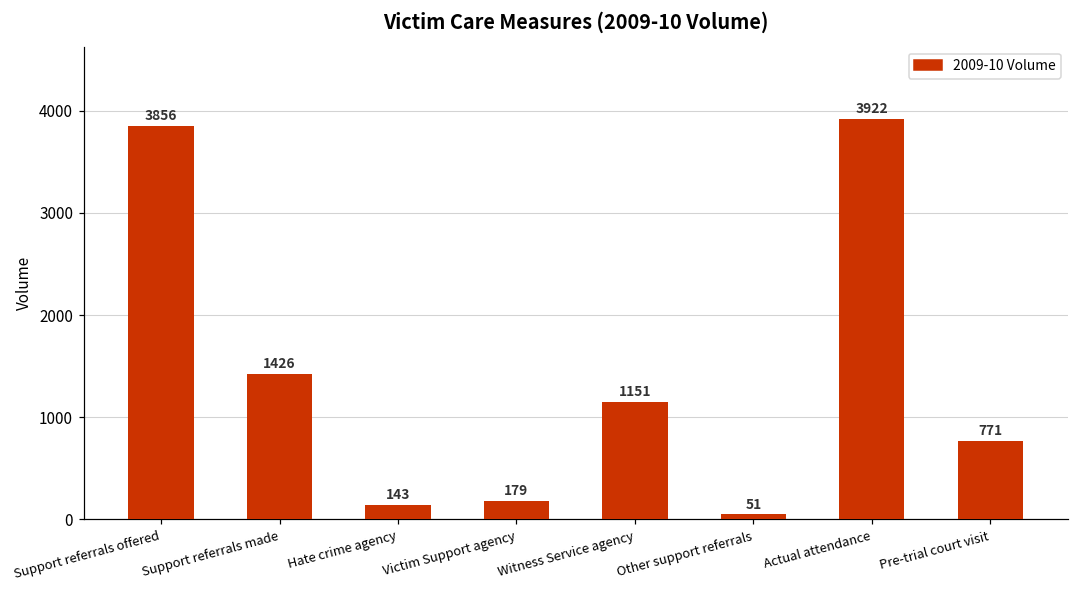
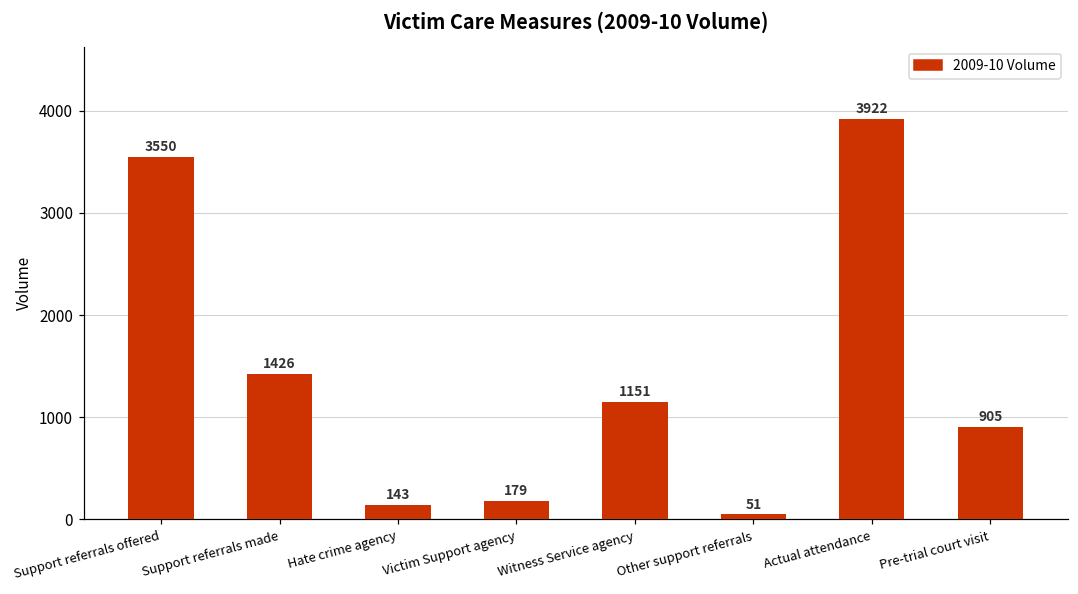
  {
-   "Support referrals offered": 3856,
+   "Support referrals offered": 3550,
    "Support referrals made": 1426,
    "Hate crime agency": 143,
    "Victim Support agency": 179,
    "Witness Service agency": 1151,
    "Other support referrals": 51,
    "Actual attendance": 3922,
-   "Pre-trial court visit": 771
+   "Pre-trial court visit": 905
  }
